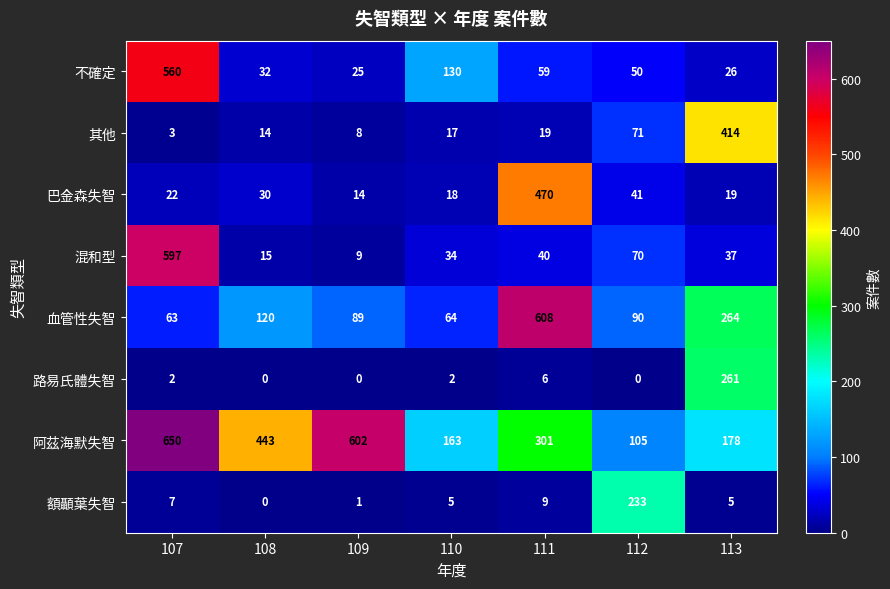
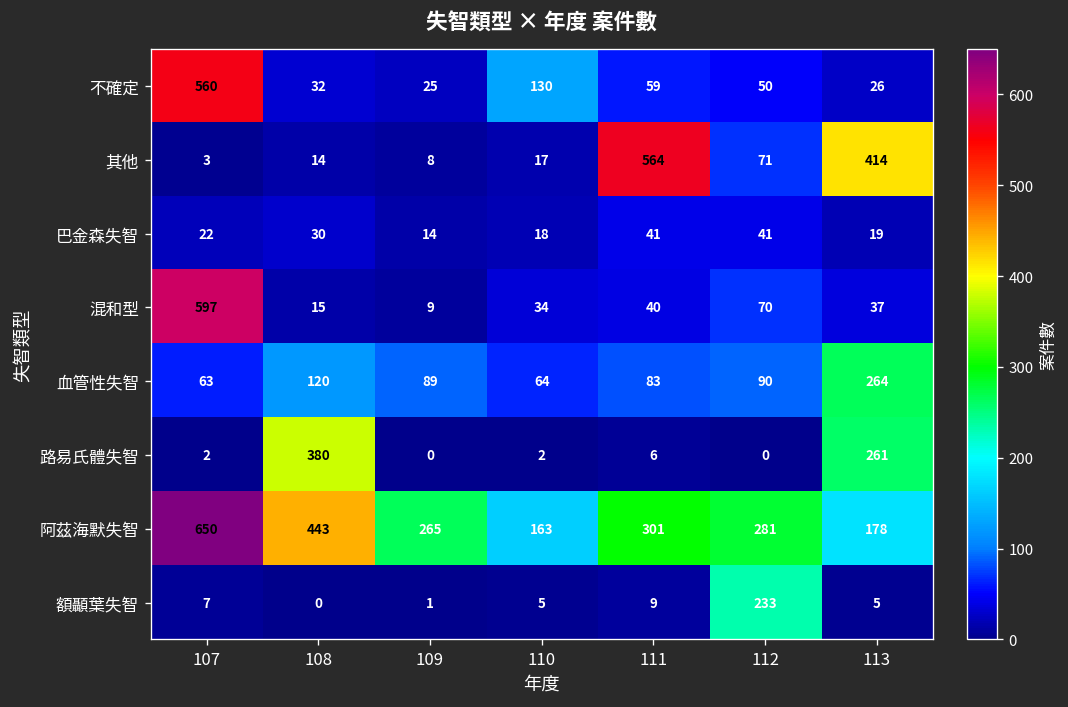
  {
    "不確定": {
      "107": 560,
      "108": 32,
      "109": 25,
      "110": 130,
      "111": 59,
      "112": 50,
      "113": 26
    },
    "其他": {
      "107": 3,
      "108": 14,
      "109": 8,
      "110": 17,
-     "111": 19,
+     "111": 564,
      "112": 71,
      "113": 414
    },
    "巴金森失智": {
      "107": 22,
      "108": 30,
      "109": 14,
      "110": 18,
-     "111": 470,
+     "111": 41,
      "112": 41,
      "113": 19
    },
    "混和型": {
      "107": 597,
      "108": 15,
      "109": 9,
      "110": 34,
      "111": 40,
      "112": 70,
      "113": 37
    },
    "血管性失智": {
      "107": 63,
      "108": 120,
      "109": 89,
      "110": 64,
-     "111": 608,
+     "111": 83,
      "112": 90,
      "113": 264
    },
    "路易氏體失智": {
      "107": 2,
-     "108": 0,
+     "108": 380,
      "109": 0,
      "110": 2,
      "111": 6,
      "112": 0,
      "113": 261
    },
    "阿茲海默失智": {
      "107": 650,
      "108": 443,
-     "109": 602,
+     "109": 265,
      "110": 163,
      "111": 301,
-     "112": 105,
+     "112": 281,
      "113": 178
    },
    "額顳葉失智": {
      "107": 7,
      "108": 0,
      "109": 1,
      "110": 5,
      "111": 9,
      "112": 233,
      "113": 5
    }
  }
